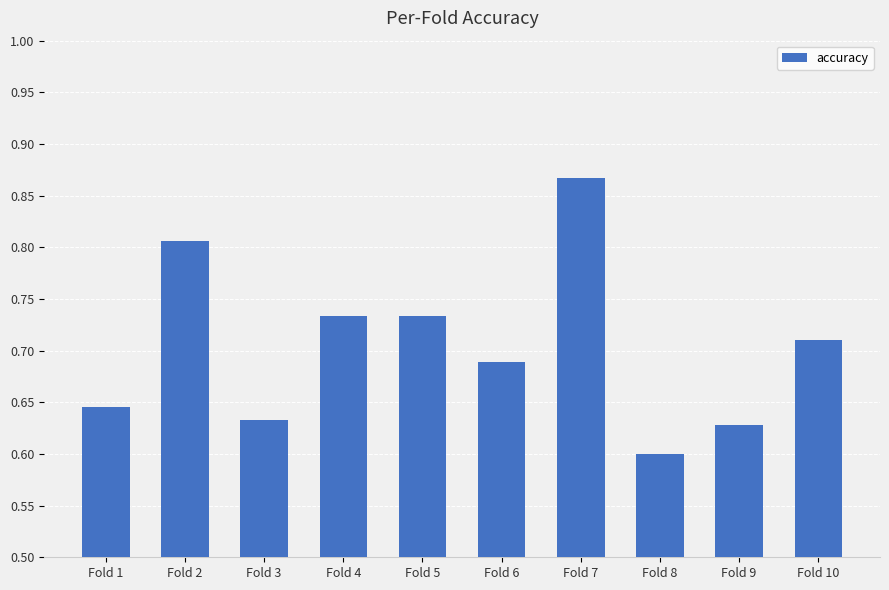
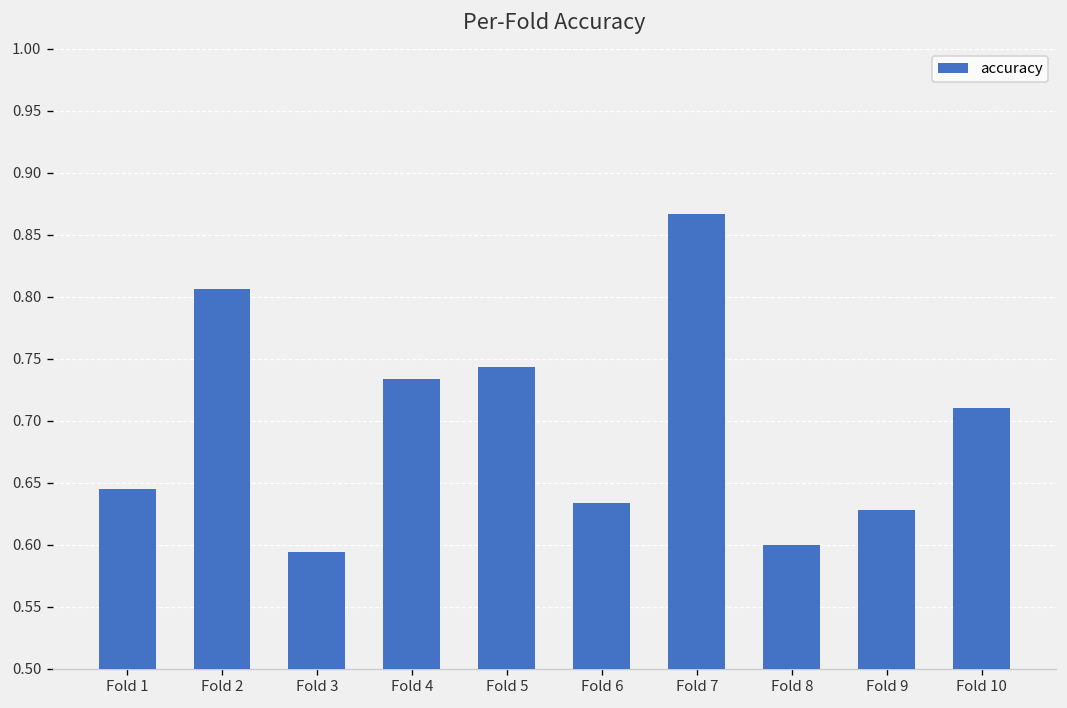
  {
    "Fold 1": 0.645,
    "Fold 2": 0.806,
-   "Fold 3": 0.633,
+   "Fold 3": 0.594,
    "Fold 4": 0.733,
-   "Fold 5": 0.733,
-   "Fold 6": 0.689,
+   "Fold 5": 0.744,
+   "Fold 6": 0.633,
    "Fold 7": 0.867,
    "Fold 8": 0.600,
    "Fold 9": 0.628,
    "Fold 10": 0.711
  }
